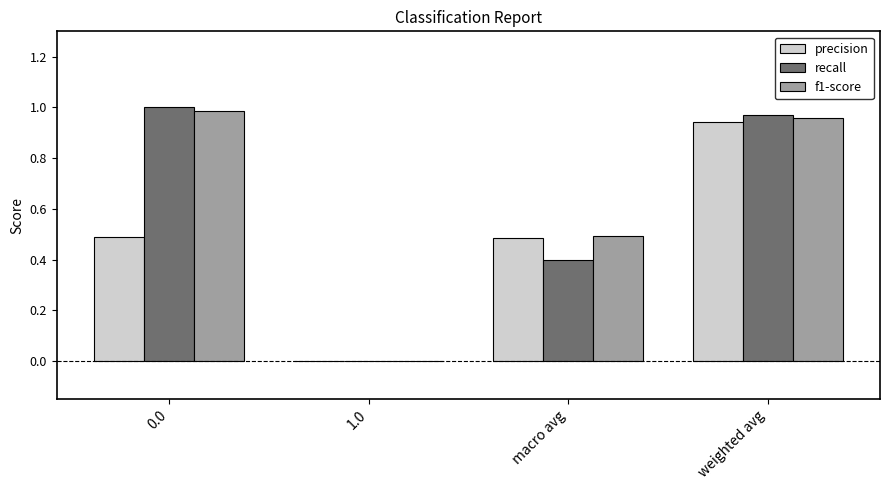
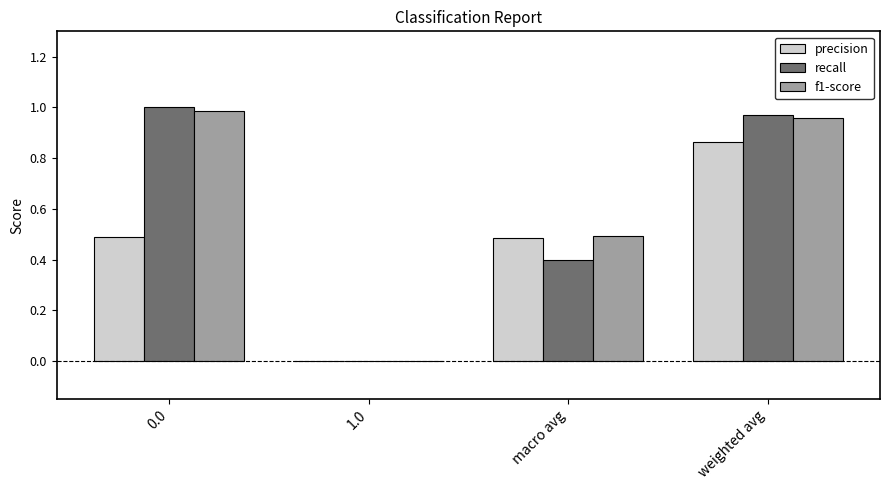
  {
    "precision": {
      "0.0": 0.49,
      "1.0": 0.00,
      "macro avg": 0.49,
-     "weighted avg": 0.94
+     "weighted avg": 0.86
    },
    "recall": {
      "0.0": 1.00,
      "1.0": 0.00,
      "macro avg": 0.40,
      "weighted avg": 0.97
    },
    "f1-score": {
      "0.0": 0.99,
      "1.0": 0.00,
      "macro avg": 0.49,
      "weighted avg": 0.96
    }
  }
